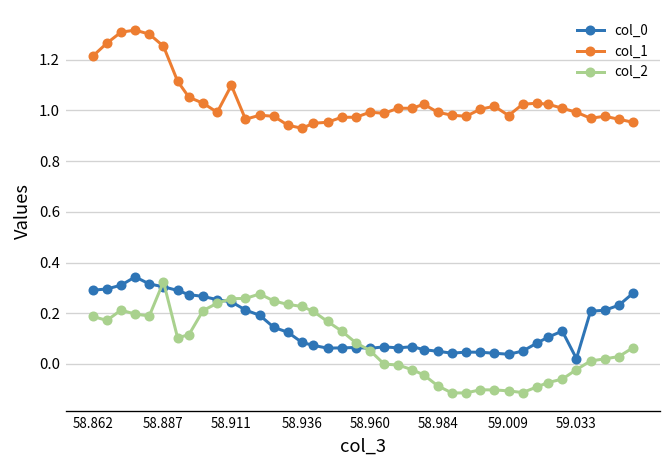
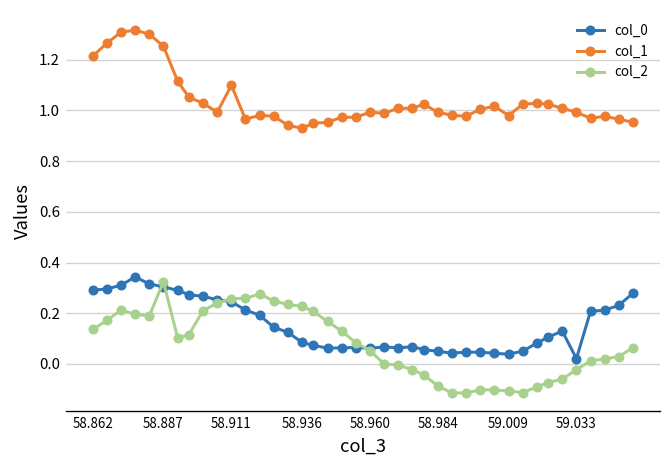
  {
    "col_0": {
      "58.862": 0.29,
      "58.887": 0.30,
      "58.911": 0.24,
      "58.936": 0.08,
      "58.984": 0.05,
      "59.009": 0.04,
      "59.033": 0.02
    },
    "col_1": {
      "58.862": 1.21,
      "58.887": 1.25,
      "58.911": 1.10,
      "58.936": 0.93,
      "58.960": 0.99,
      "58.984": 0.99,
      "59.009": 0.98,
      "59.033": 0.99
    },
    "col_2": {
-     "58.862": 0.19,
+     "58.862": 0.14,
      "58.887": 0.32,
      "58.911": 0.26,
      "58.936": 0.23,
      "58.984": -0.09,
      "59.009": -0.11,
      "59.033": -0.02
    }
  }
